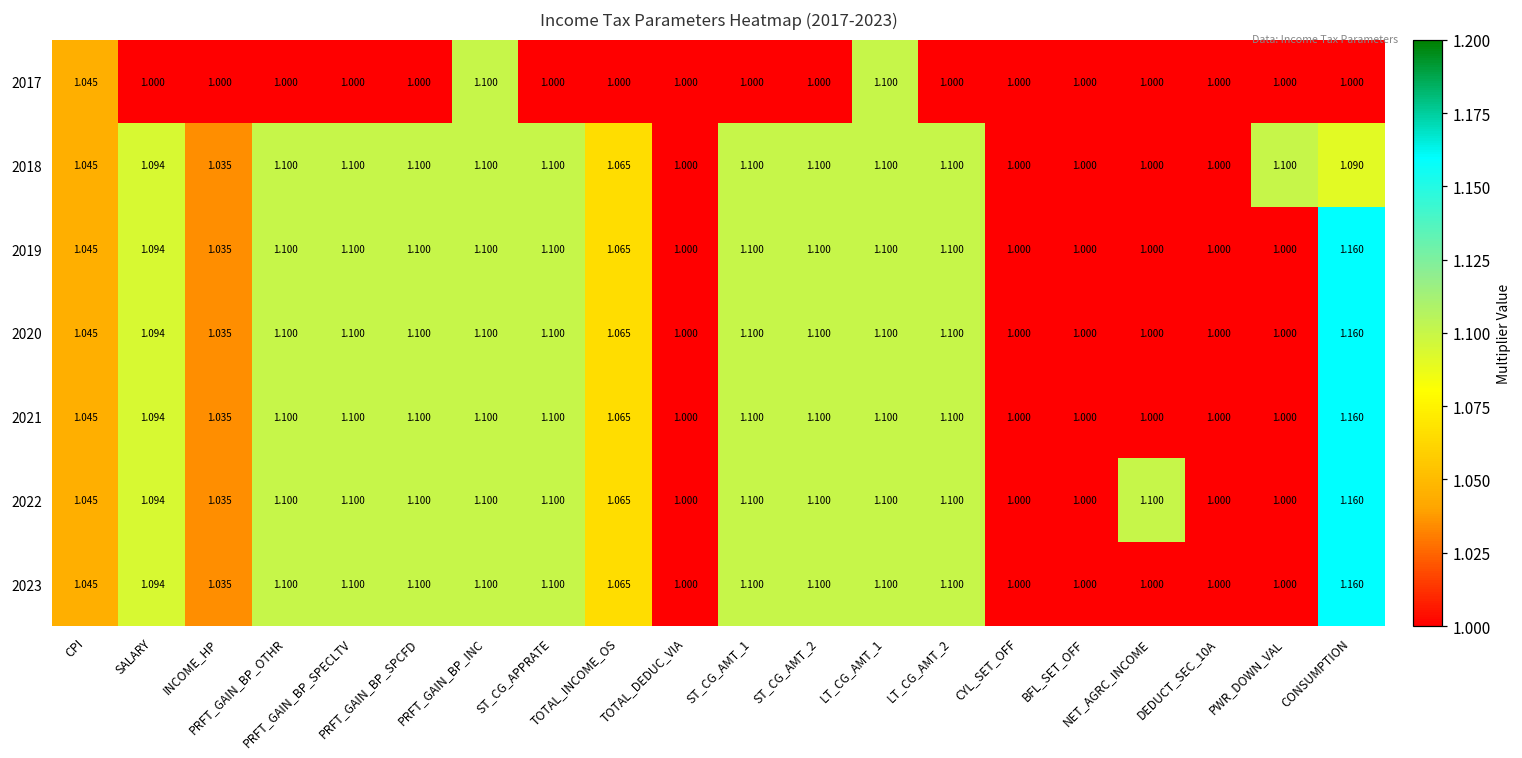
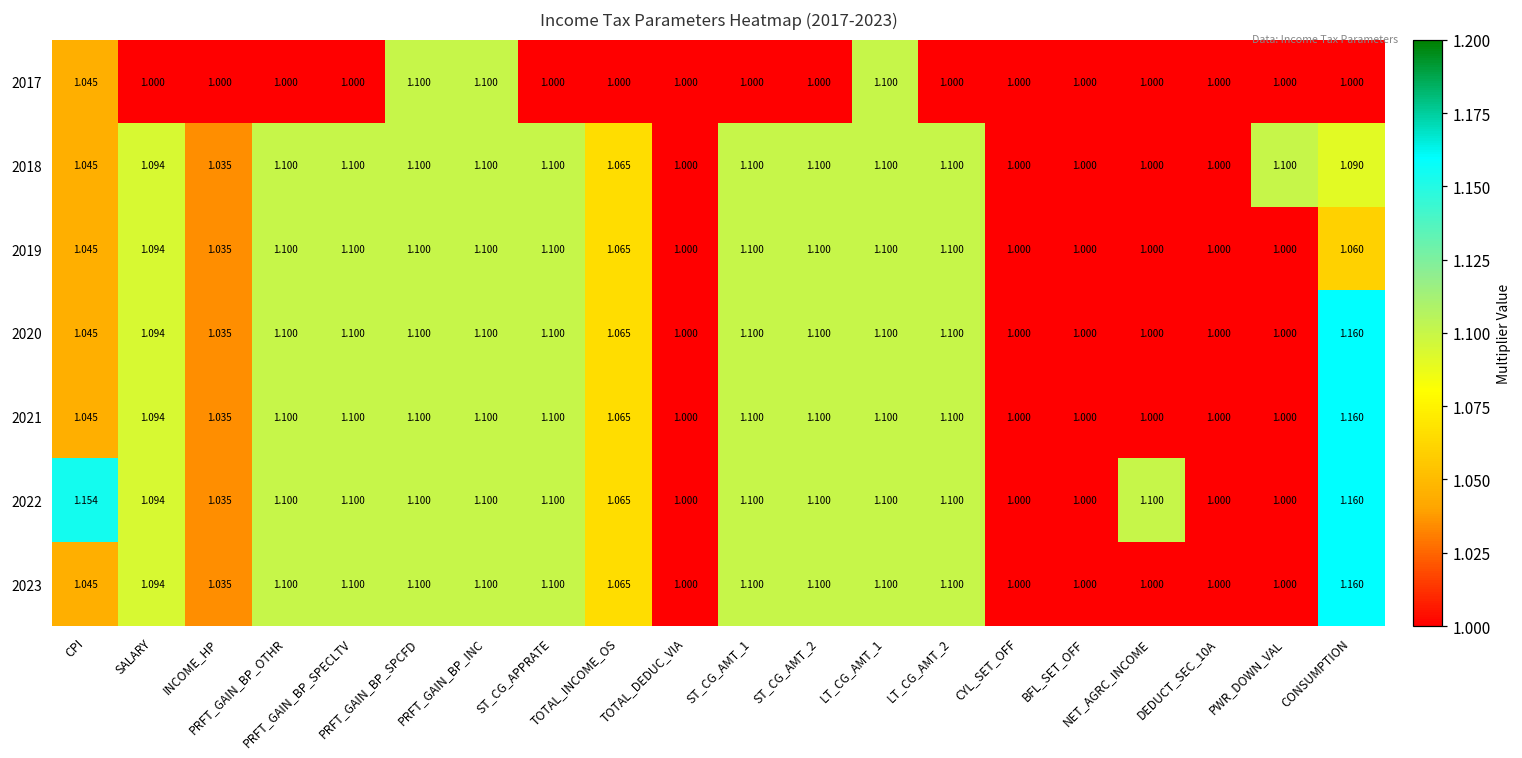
  {
    "2017": {
      "CPI": 1.045,
      "SALARY": 1.000,
      "INCOME_HP": 1.000,
      "PRFT_GAIN_BP_OTHR": 1.000,
      "PRFT_GAIN_BP_SPECLTV": 1.000,
-     "PRFT_GAIN_BP_SPCFD": 1.000,
+     "PRFT_GAIN_BP_SPCFD": 1.100,
      "PRFT_GAIN_BP_INC": 1.100,
      "ST_CG_APPRATE": 1.000,
      "TOTAL_INCOME_OS": 1.000,
      "TOTAL_DEDUC_VIA": 1.000,
      "ST_CG_AMT_1": 1.000,
      "ST_CG_AMT_2": 1.000,
      "LT_CG_AMT_1": 1.100,
      "LT_CG_AMT_2": 1.000,
      "CYL_SET_OFF": 1.000,
      "BFL_SET_OFF": 1.000,
      "NET_AGRC_INCOME": 1.000,
      "DEDUCT_SEC_10A": 1.000,
      "PWR_DOWN_VAL": 1.000,
      "CONSUMPTION": 1.000
    },
    "2018": {
      "CPI": 1.045,
      "SALARY": 1.094,
      "INCOME_HP": 1.035,
      "PRFT_GAIN_BP_OTHR": 1.100,
      "PRFT_GAIN_BP_SPECLTV": 1.100,
      "PRFT_GAIN_BP_SPCFD": 1.100,
      "PRFT_GAIN_BP_INC": 1.100,
      "ST_CG_APPRATE": 1.100,
      "TOTAL_INCOME_OS": 1.065,
      "TOTAL_DEDUC_VIA": 1.000,
      "ST_CG_AMT_1": 1.100,
      "ST_CG_AMT_2": 1.100,
      "LT_CG_AMT_1": 1.100,
      "LT_CG_AMT_2": 1.100,
      "CYL_SET_OFF": 1.000,
      "BFL_SET_OFF": 1.000,
      "NET_AGRC_INCOME": 1.000,
      "DEDUCT_SEC_10A": 1.000,
      "PWR_DOWN_VAL": 1.100,
      "CONSUMPTION": 1.090
    },
    "2019": {
      "CPI": 1.045,
      "SALARY": 1.094,
      "INCOME_HP": 1.035,
      "PRFT_GAIN_BP_OTHR": 1.100,
      "PRFT_GAIN_BP_SPECLTV": 1.100,
      "PRFT_GAIN_BP_SPCFD": 1.100,
      "PRFT_GAIN_BP_INC": 1.100,
      "ST_CG_APPRATE": 1.100,
      "TOTAL_INCOME_OS": 1.065,
      "TOTAL_DEDUC_VIA": 1.000,
      "ST_CG_AMT_1": 1.100,
      "ST_CG_AMT_2": 1.100,
      "LT_CG_AMT_1": 1.100,
      "LT_CG_AMT_2": 1.100,
      "CYL_SET_OFF": 1.000,
      "BFL_SET_OFF": 1.000,
      "NET_AGRC_INCOME": 1.000,
      "DEDUCT_SEC_10A": 1.000,
      "PWR_DOWN_VAL": 1.000,
-     "CONSUMPTION": 1.160
+     "CONSUMPTION": 1.060
    },
    "2020": {
      "CPI": 1.045,
      "SALARY": 1.094,
      "INCOME_HP": 1.035,
      "PRFT_GAIN_BP_OTHR": 1.100,
      "PRFT_GAIN_BP_SPECLTV": 1.100,
      "PRFT_GAIN_BP_SPCFD": 1.100,
      "PRFT_GAIN_BP_INC": 1.100,
      "ST_CG_APPRATE": 1.100,
      "TOTAL_INCOME_OS": 1.065,
      "TOTAL_DEDUC_VIA": 1.000,
      "ST_CG_AMT_1": 1.100,
      "ST_CG_AMT_2": 1.100,
      "LT_CG_AMT_1": 1.100,
      "LT_CG_AMT_2": 1.100,
      "CYL_SET_OFF": 1.000,
      "BFL_SET_OFF": 1.000,
      "NET_AGRC_INCOME": 1.000,
      "DEDUCT_SEC_10A": 1.000,
      "PWR_DOWN_VAL": 1.000,
      "CONSUMPTION": 1.160
    },
    "2021": {
      "CPI": 1.045,
      "SALARY": 1.094,
      "INCOME_HP": 1.035,
      "PRFT_GAIN_BP_OTHR": 1.100,
      "PRFT_GAIN_BP_SPECLTV": 1.100,
      "PRFT_GAIN_BP_SPCFD": 1.100,
      "PRFT_GAIN_BP_INC": 1.100,
      "ST_CG_APPRATE": 1.100,
      "TOTAL_INCOME_OS": 1.065,
      "TOTAL_DEDUC_VIA": 1.000,
      "ST_CG_AMT_1": 1.100,
      "ST_CG_AMT_2": 1.100,
      "LT_CG_AMT_1": 1.100,
      "LT_CG_AMT_2": 1.100,
      "CYL_SET_OFF": 1.000,
      "BFL_SET_OFF": 1.000,
      "NET_AGRC_INCOME": 1.000,
      "DEDUCT_SEC_10A": 1.000,
      "PWR_DOWN_VAL": 1.000,
      "CONSUMPTION": 1.160
    },
    "2022": {
-     "CPI": 1.045,
+     "CPI": 1.154,
      "SALARY": 1.094,
      "INCOME_HP": 1.035,
      "PRFT_GAIN_BP_OTHR": 1.100,
      "PRFT_GAIN_BP_SPECLTV": 1.100,
      "PRFT_GAIN_BP_SPCFD": 1.100,
      "PRFT_GAIN_BP_INC": 1.100,
      "ST_CG_APPRATE": 1.100,
      "TOTAL_INCOME_OS": 1.065,
      "TOTAL_DEDUC_VIA": 1.000,
      "ST_CG_AMT_1": 1.100,
      "ST_CG_AMT_2": 1.100,
      "LT_CG_AMT_1": 1.100,
      "LT_CG_AMT_2": 1.100,
      "CYL_SET_OFF": 1.000,
      "BFL_SET_OFF": 1.000,
      "NET_AGRC_INCOME": 1.100,
      "DEDUCT_SEC_10A": 1.000,
      "PWR_DOWN_VAL": 1.000,
      "CONSUMPTION": 1.160
    },
    "2023": {
      "CPI": 1.045,
      "SALARY": 1.094,
      "INCOME_HP": 1.035,
      "PRFT_GAIN_BP_OTHR": 1.100,
      "PRFT_GAIN_BP_SPECLTV": 1.100,
      "PRFT_GAIN_BP_SPCFD": 1.100,
      "PRFT_GAIN_BP_INC": 1.100,
      "ST_CG_APPRATE": 1.100,
      "TOTAL_INCOME_OS": 1.065,
      "TOTAL_DEDUC_VIA": 1.000,
      "ST_CG_AMT_1": 1.100,
      "ST_CG_AMT_2": 1.100,
      "LT_CG_AMT_1": 1.100,
      "LT_CG_AMT_2": 1.100,
      "CYL_SET_OFF": 1.000,
      "BFL_SET_OFF": 1.000,
      "NET_AGRC_INCOME": 1.000,
      "DEDUCT_SEC_10A": 1.000,
      "PWR_DOWN_VAL": 1.000,
      "CONSUMPTION": 1.160
    }
  }
